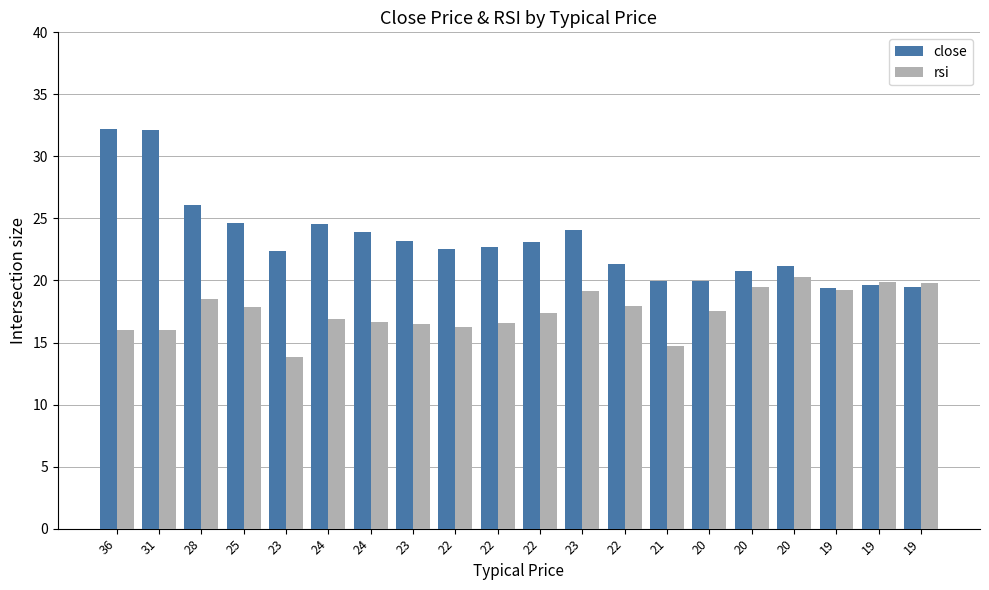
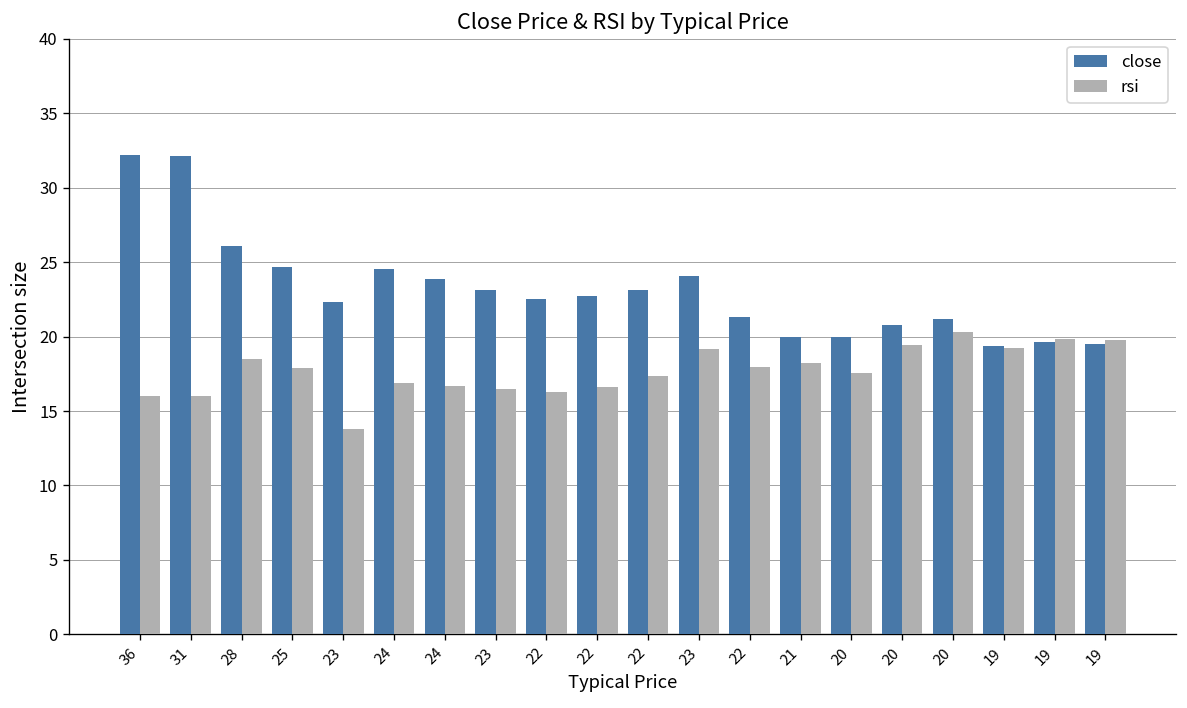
  {
    "close": {
      "36": 32.2,
      "31": 32.1,
      "28": 26.1,
      "25": 24.7,
      "21": 19.9
    },
    "rsi": {
      "36": 16.0,
      "31": 16.0,
      "28": 18.5,
      "25": 17.9,
-     "21": 14.7
+     "21": 18.2
    }
  }
